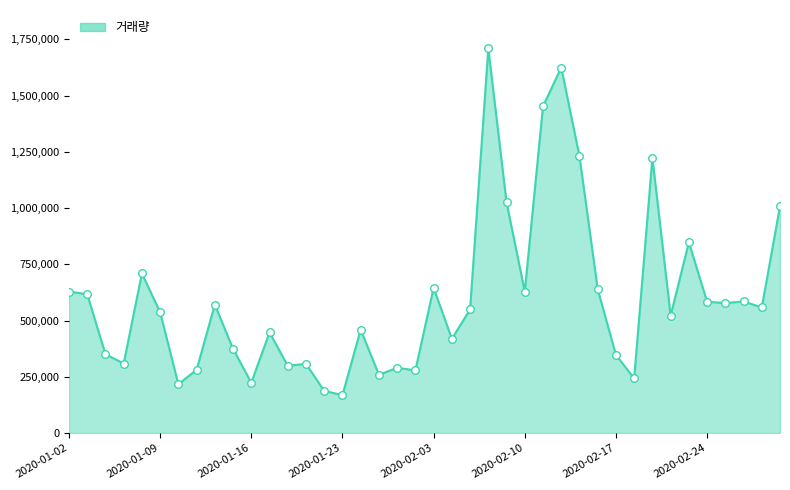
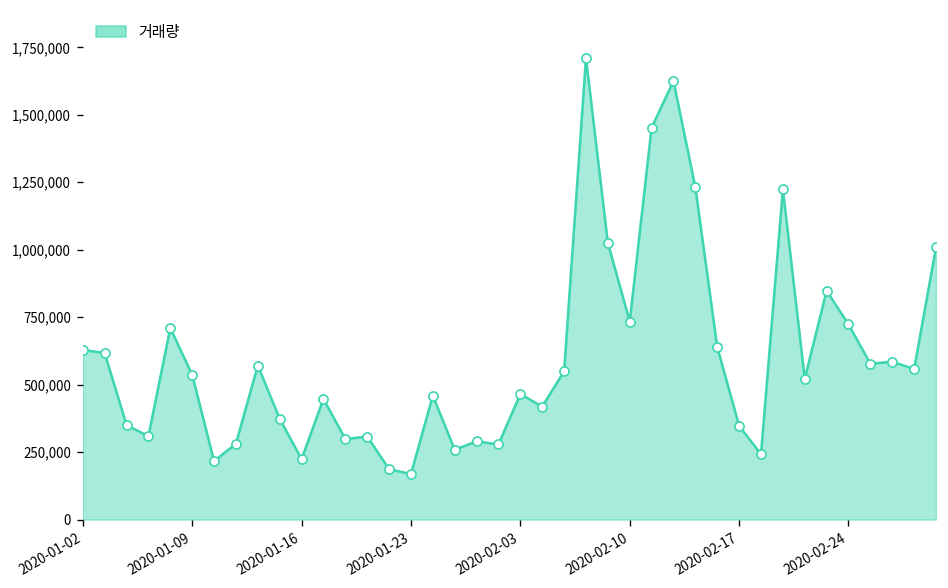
  {
    "2020-01-02": "630,000",
    "2020-01-09": "540,000",
    "2020-01-16": "220,000",
    "2020-01-23": "170,000",
-   "2020-02-03": "650,000",
-   "2020-02-10": "630,000",
+   "2020-02-03": "470,000",
+   "2020-02-10": "730,000",
    "2020-02-17": "350,000",
-   "2020-02-24": "580,000"
+   "2020-02-24": "720,000"
  }
